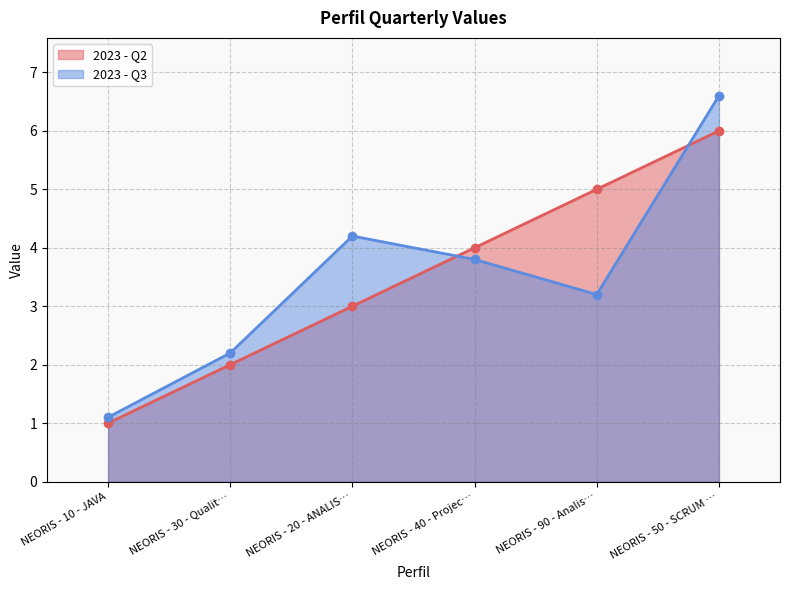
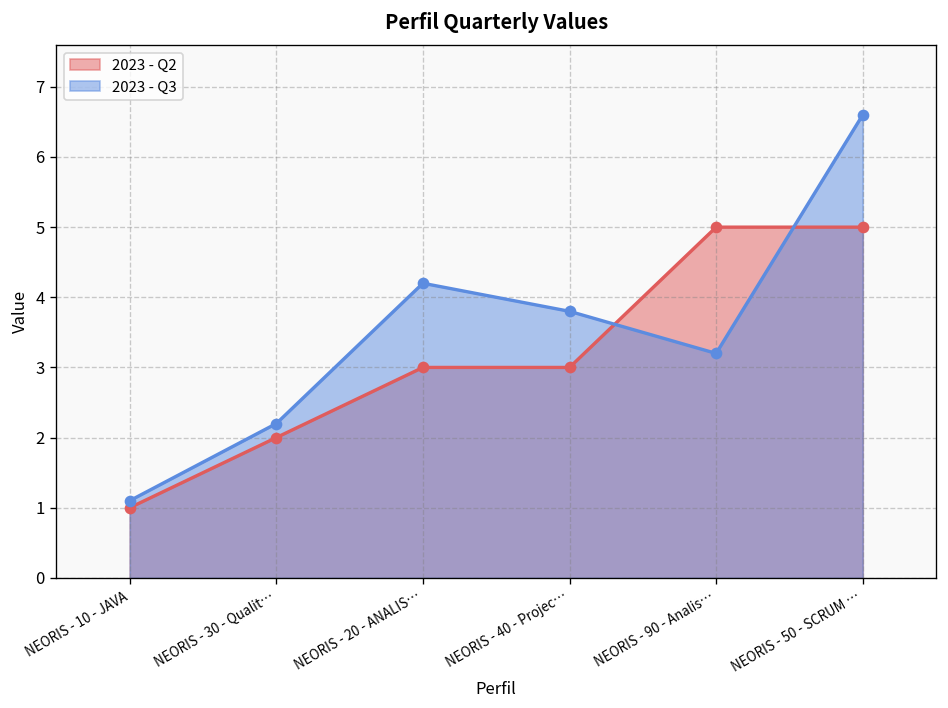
  {
    "2023 - Q2": {
      "NEORIS - 10 - JAVA": 1,
      "NEORIS - 30 - Qualit…": 2,
      "NEORIS - 20 - ANALIS…": 3,
-     "NEORIS - 40 - Projec…": 4,
+     "NEORIS - 40 - Projec…": 3,
      "NEORIS - 90 - Analis…": 5,
-     "NEORIS - 50 - SCRUM …": 6
+     "NEORIS - 50 - SCRUM …": 5
    },
    "2023 - Q3": {
      "NEORIS - 10 - JAVA": 1.1,
      "NEORIS - 30 - Qualit…": 2.2,
      "NEORIS - 20 - ANALIS…": 4.2,
      "NEORIS - 40 - Projec…": 3.8,
      "NEORIS - 90 - Analis…": 3.2,
      "NEORIS - 50 - SCRUM …": 6.6
    }
  }
